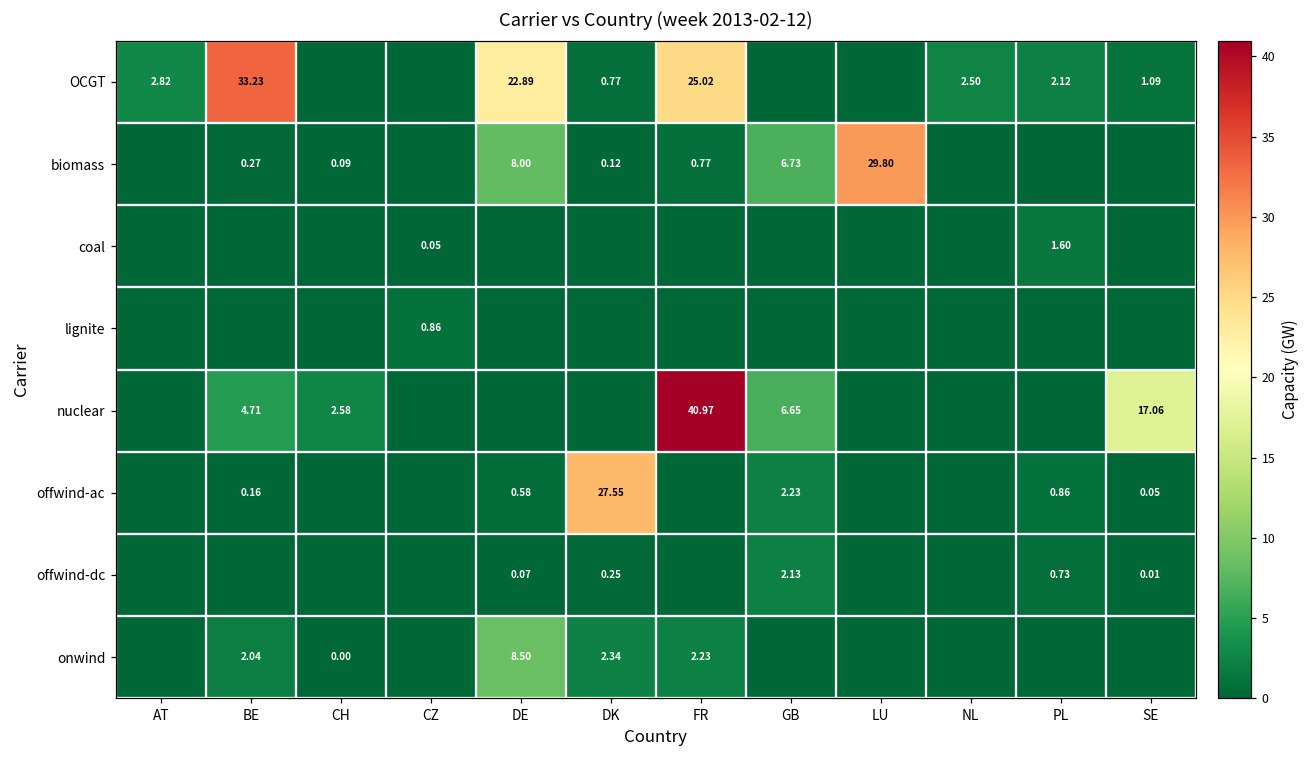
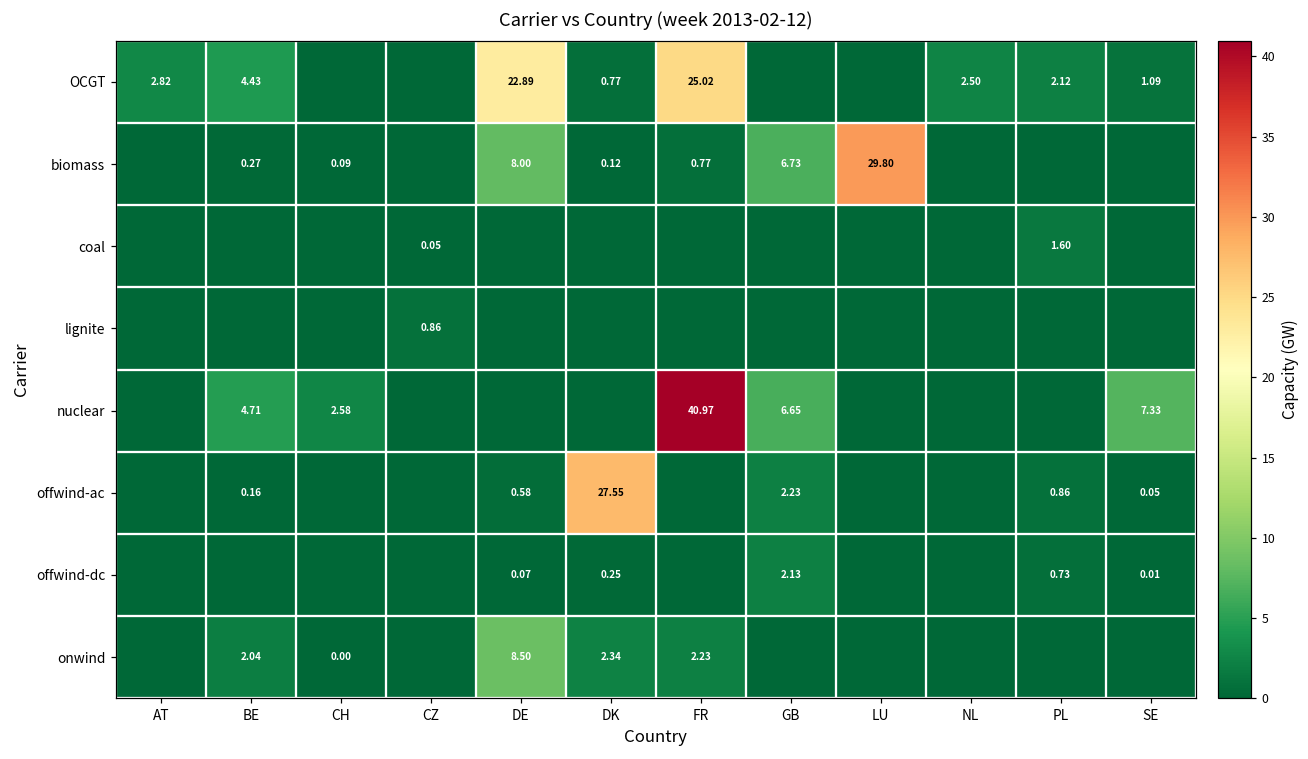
  {
    "OCGT": {
      "AT": 2.82,
-     "BE": 33.23,
+     "BE": 4.43,
      "DE": 22.89,
      "DK": 0.77,
      "FR": 25.02,
      "NL": 2.50,
      "PL": 2.12,
      "SE": 1.09
    },
    "biomass": {
      "BE": 0.27,
      "CH": 0.09,
      "DE": 8.00,
      "DK": 0.12,
      "FR": 0.77,
      "GB": 6.73,
      "LU": 29.80
    },
    "coal": {
      "CZ": 0.05,
      "PL": 1.60
    },
    "lignite": {
      "CZ": 0.86
    },
    "nuclear": {
      "BE": 4.71,
      "CH": 2.58,
      "FR": 40.97,
      "GB": 6.65,
-     "SE": 17.06
+     "SE": 7.33
    },
    "offwind-ac": {
      "BE": 0.16,
      "DE": 0.58,
      "DK": 27.55,
      "GB": 2.23,
      "PL": 0.86,
      "SE": 0.05
    },
    "offwind-dc": {
      "DE": 0.07,
      "DK": 0.25,
      "GB": 2.13,
      "PL": 0.73,
      "SE": 0.01
    },
    "onwind": {
      "BE": 2.04,
      "CH": 0.00,
      "DE": 8.50,
      "DK": 2.34,
      "FR": 2.23
    }
  }
